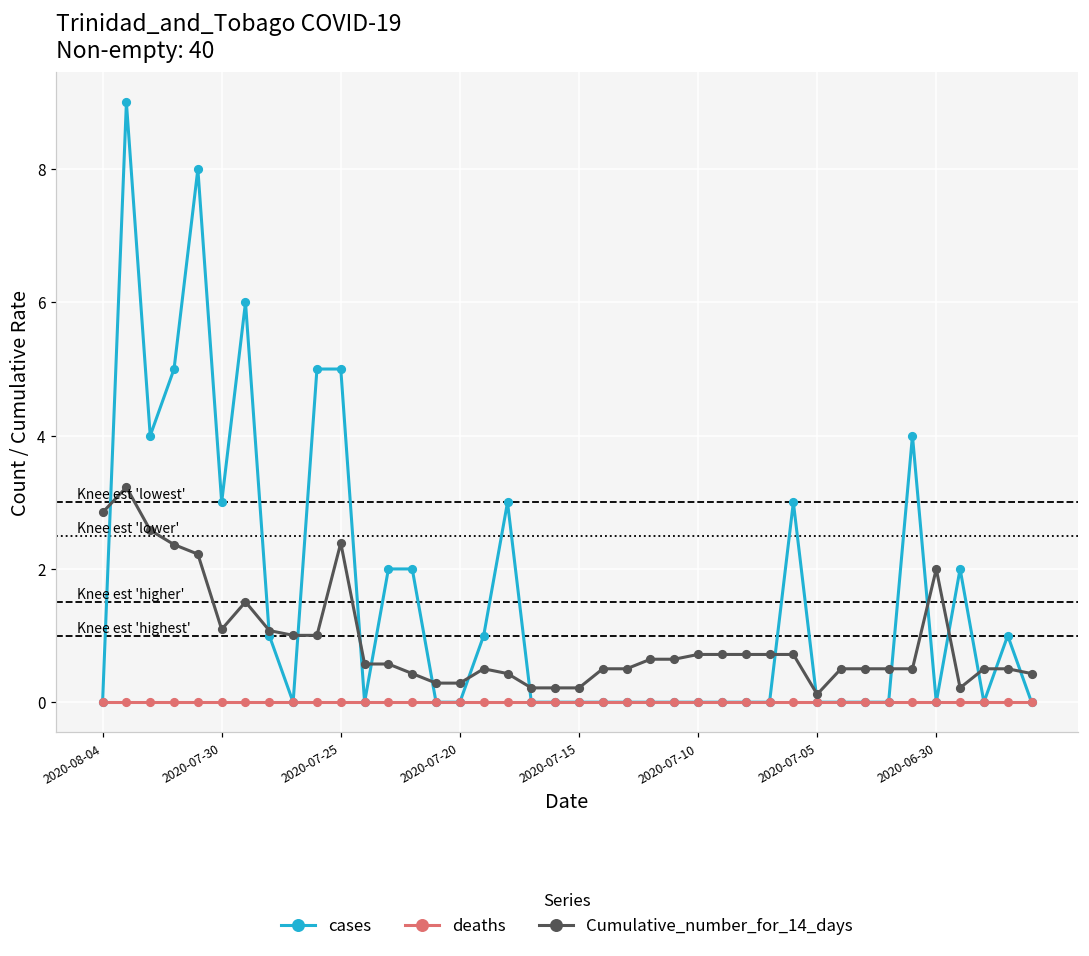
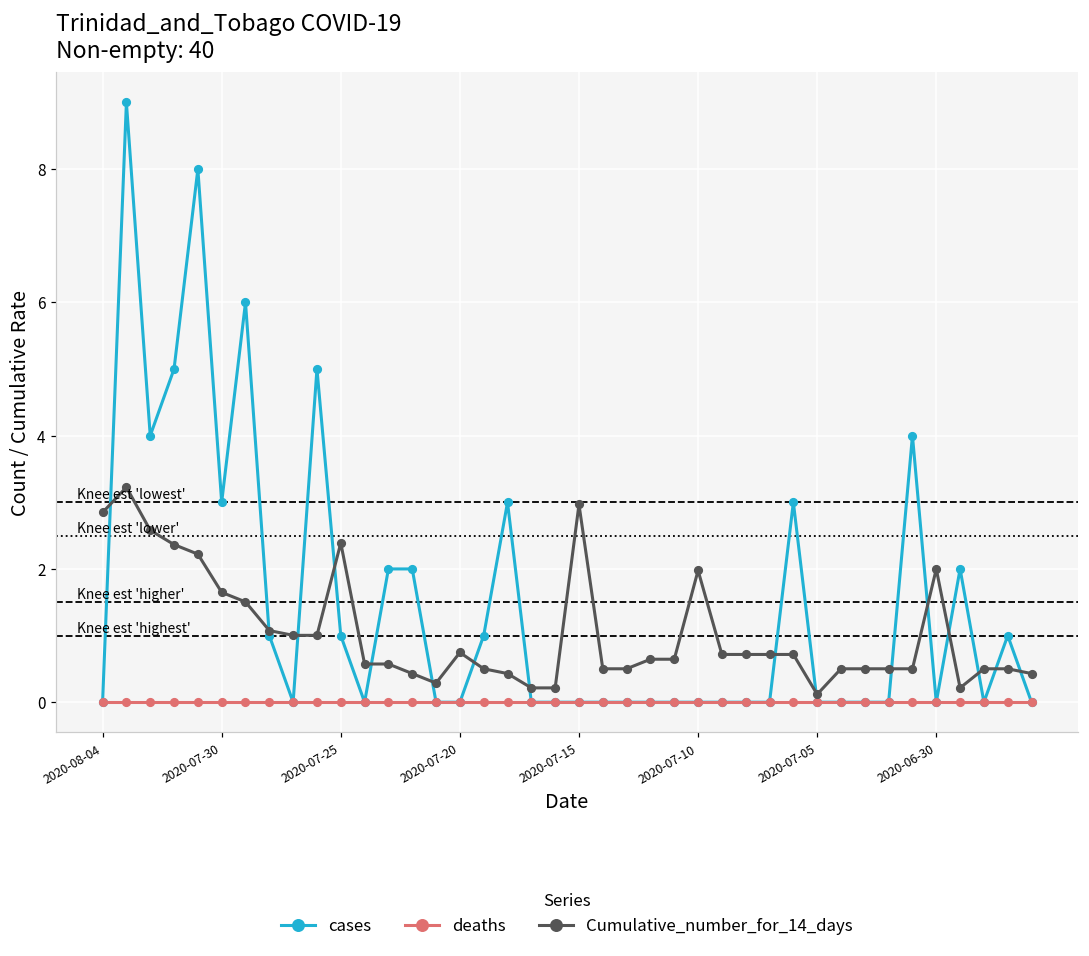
  {
    "cases": {
      "2020-07-30": 3,
-     "2020-07-25": 5
+     "2020-07-25": 1
    },
    "deaths": {
      "2020-07-30": 0.0,
      "2020-07-25": 0.0
    },
    "Cumulative_number_for_14_days": {
      "2020-08-04": 2.8,
-     "2020-07-30": 1.1,
+     "2020-07-30": 1.6,
      "2020-07-25": 2.4,
-     "2020-07-20": 0.3,
-     "2020-07-15": 0.2,
-     "2020-07-10": 0.7,
+     "2020-07-20": 0.7,
+     "2020-07-15": 3.0,
+     "2020-07-10": 2.0,
      "2020-07-05": 0.1,
      "2020-06-30": 2.0
    }
  }
